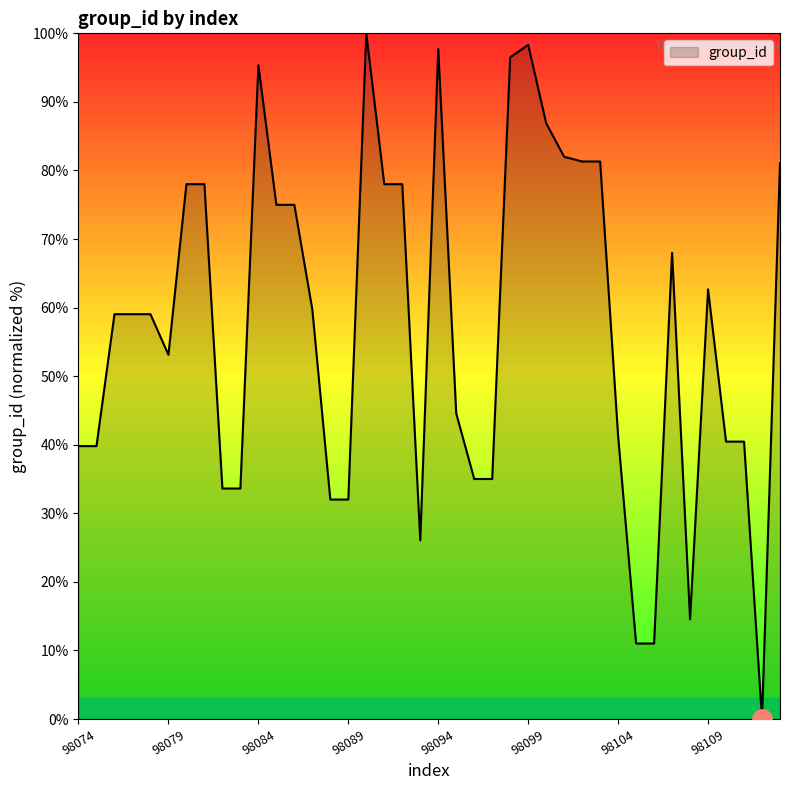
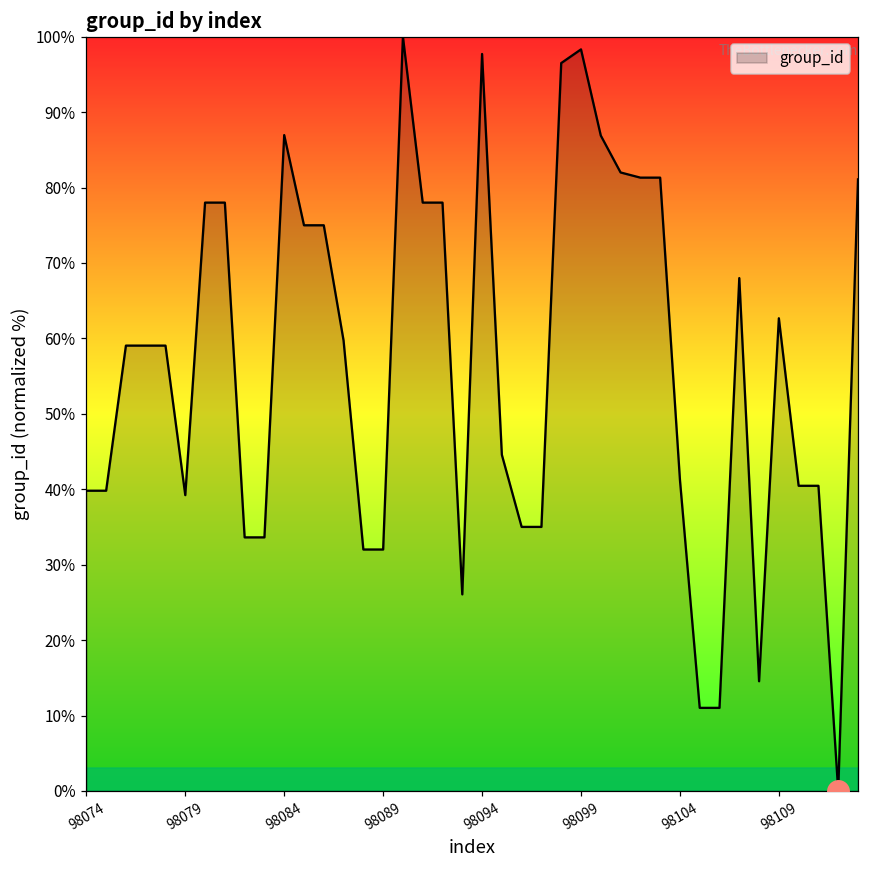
  {
    "group_id": {
      "98074": "40%",
-     "98079": "53%",
-     "98084": "95%",
+     "98079": "39%",
+     "98084": "87%",
      "98089": "32%",
      "98094": "98%",
      "98099": "98%",
      "98104": "41%",
      "98109": "63%"
    }
  }
